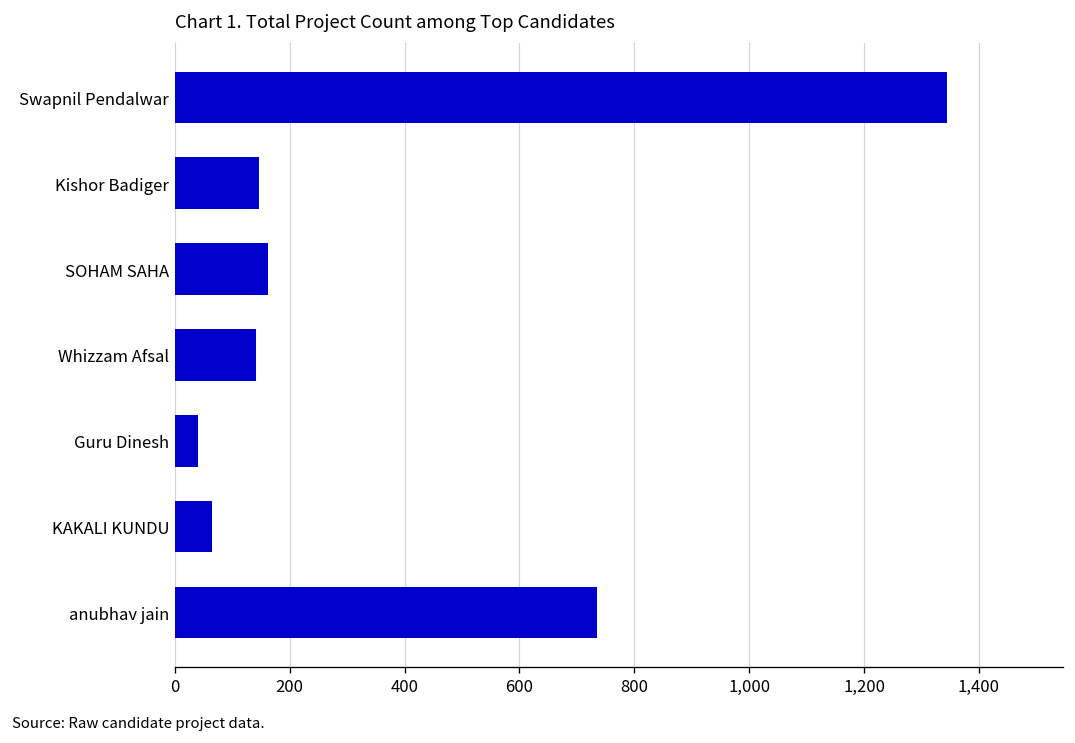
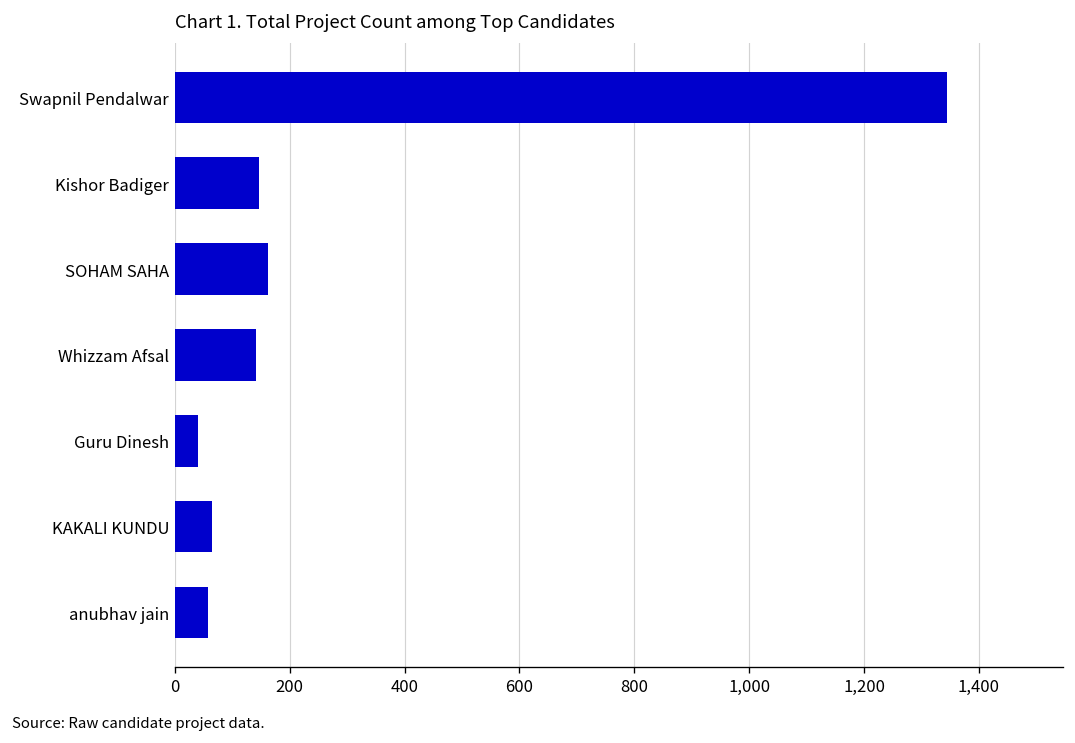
  {
    "Swapnil Pendalwar": "1,350",
    "Kishor Badiger": "150",
    "SOHAM SAHA": "160",
    "Whizzam Afsal": "140",
    "Guru Dinesh": "40",
    "KAKALI KUNDU": "70",
-   "anubhav jain": "740"
+   "anubhav jain": "60"
  }
